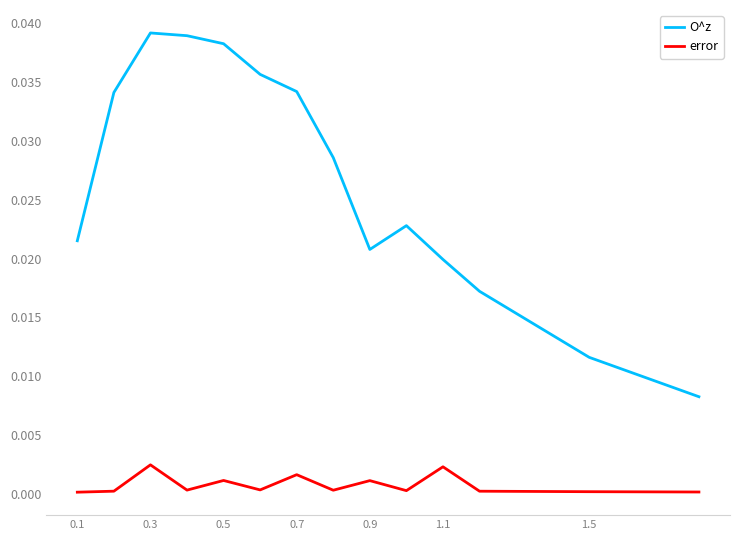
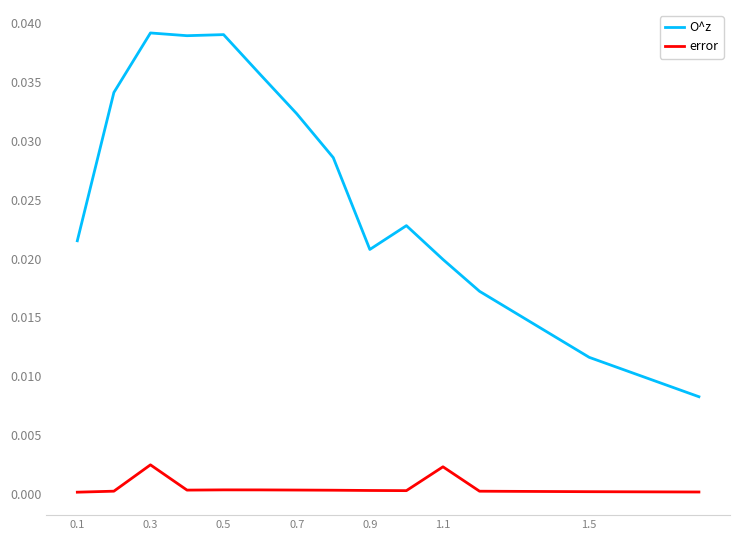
  {
    "O^z": {
      "0.1": 0.0215,
      "0.3": 0.0391,
-     "0.5": 0.0382,
-     "0.7": 0.0342,
+     "0.5": 0.0390,
+     "0.7": 0.0323,
      "0.9": 0.0208,
      "1.1": 0.0199,
      "1.5": 0.0116
    },
    "error": {
      "0.1": 0.0002,
      "0.3": 0.0025,
-     "0.5": 0.0012,
-     "0.7": 0.0017,
-     "0.9": 0.0011,
+     "0.5": 0.0004,
+     "0.7": 0.0003,
+     "0.9": 0.0003,
      "1.1": 0.0023,
      "1.5": 0.0002
    }
  }
